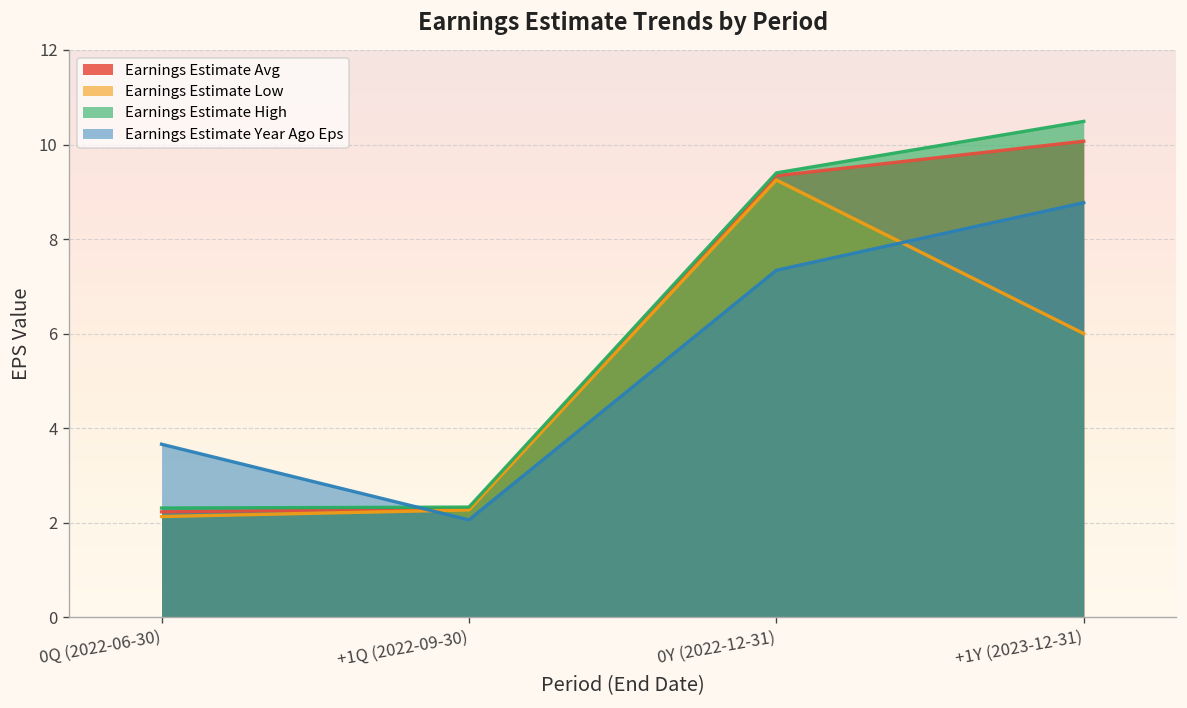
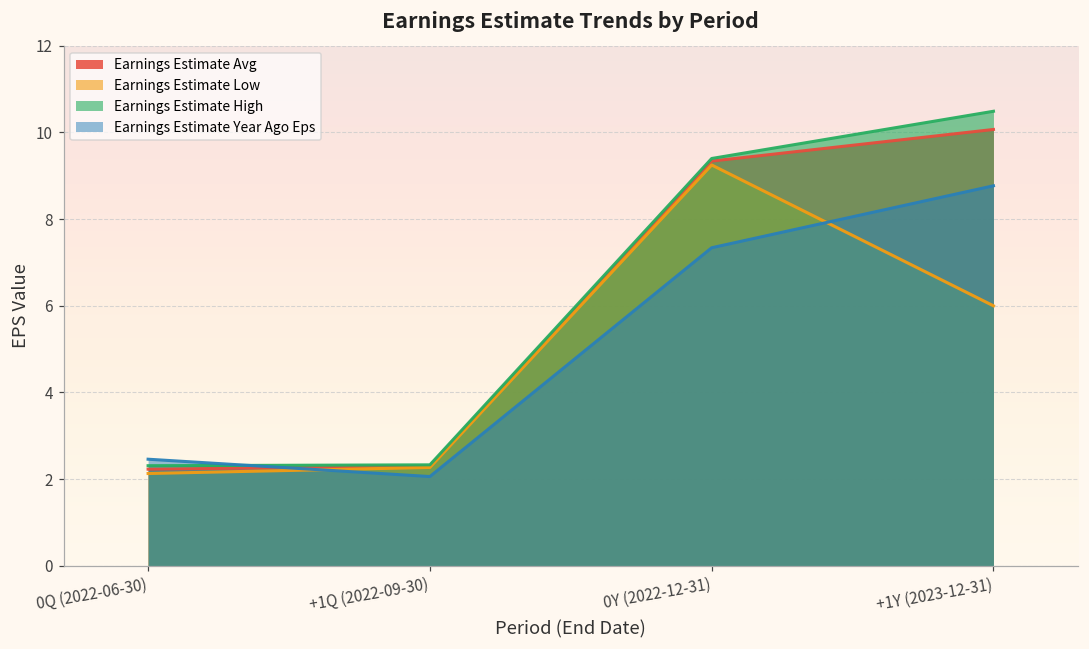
  {
    "Earnings Estimate Avg": {
      "0Q (2022-06-30)": 2.2,
      "+1Y (2023-12-31)": 10.1
    },
    "Earnings Estimate Low": {
      "0Q (2022-06-30)": 2.1,
      "0Y (2022-12-31)": 9.3,
      "+1Y (2023-12-31)": 6.0
    },
    "Earnings Estimate High": {
      "0Q (2022-06-30)": 2.3,
      "+1Y (2023-12-31)": 10.5
    },
    "Earnings Estimate Year Ago Eps": {
-     "0Q (2022-06-30)": 3.7,
+     "0Q (2022-06-30)": 2.5,
      "+1Q (2022-09-30)": 2.1,
      "0Y (2022-12-31)": 7.3,
      "+1Y (2023-12-31)": 8.8
    }
  }
